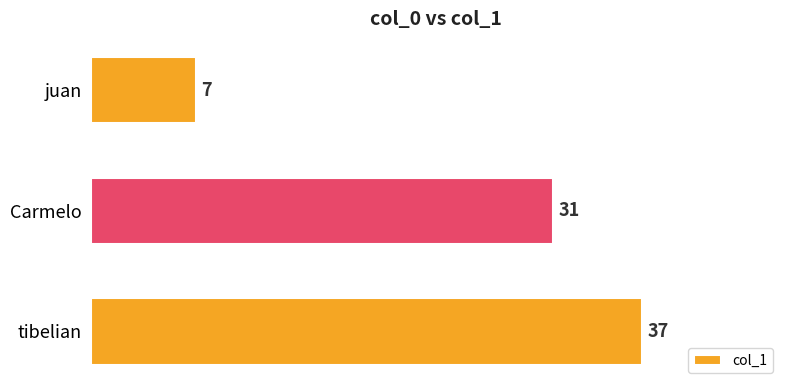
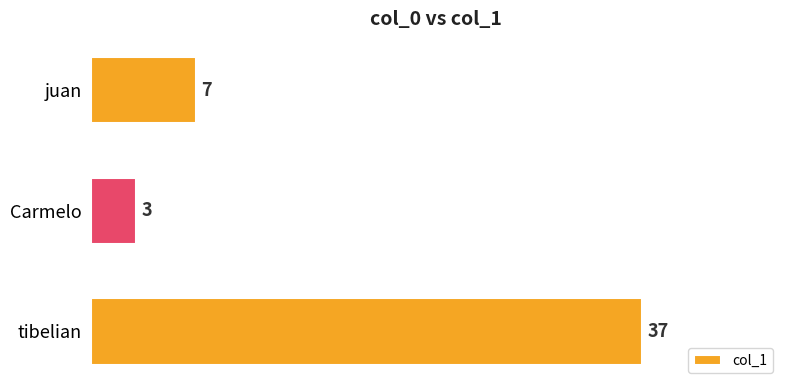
  {
    "juan": 7,
-   "Carmelo": 31,
+   "Carmelo": 3,
    "tibelian": 37
  }
